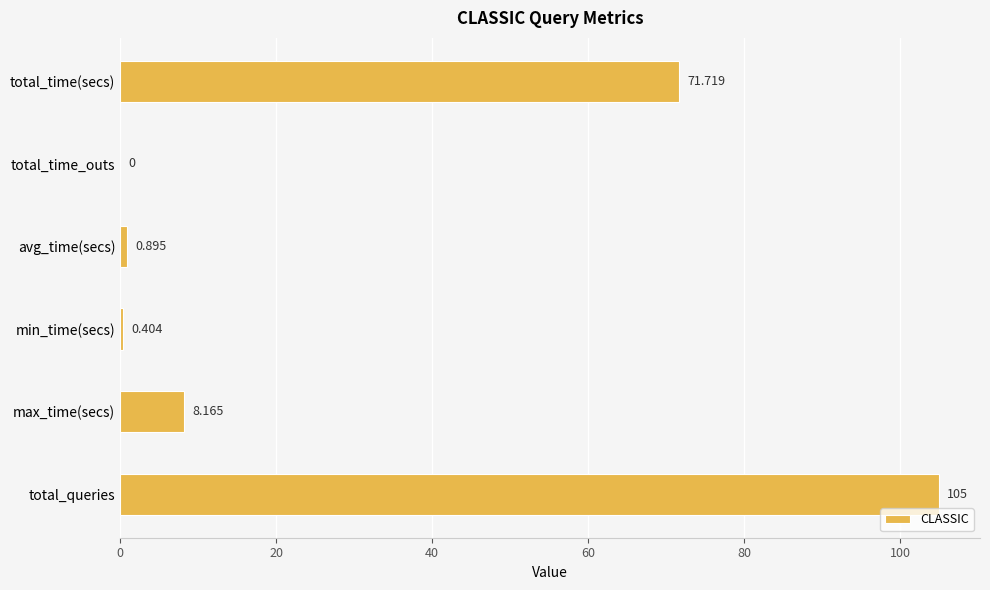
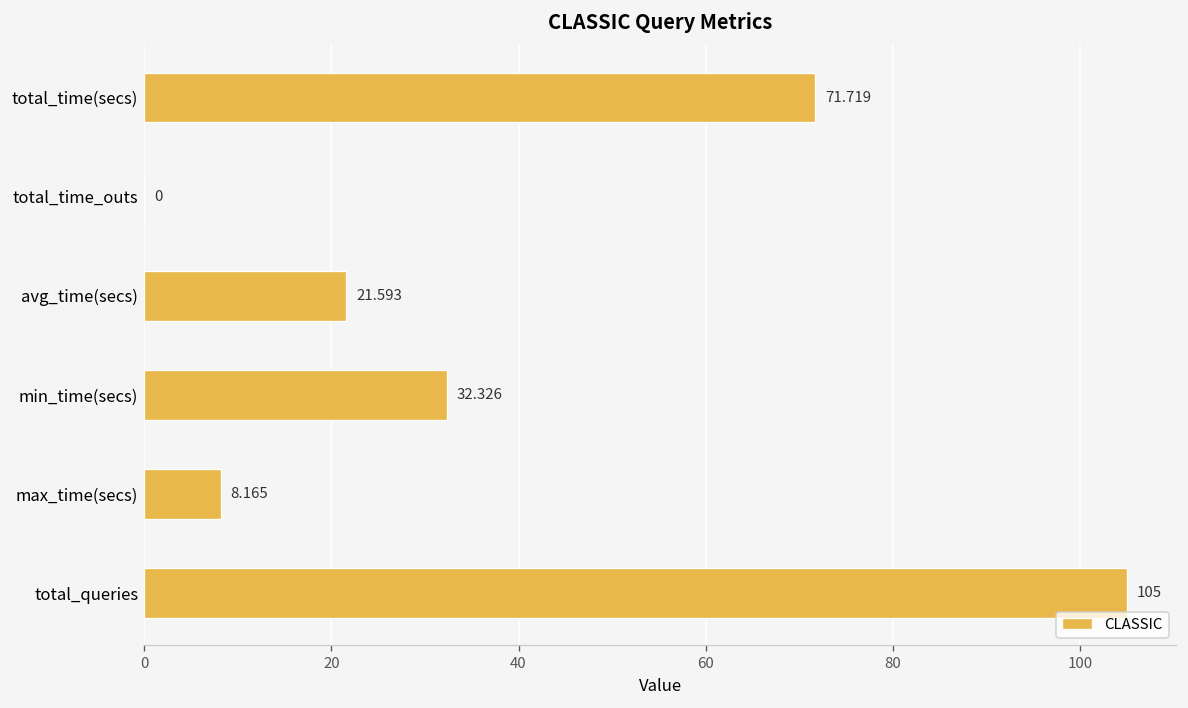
  {
    "total_time(secs)": 71.719,
    "total_time_outs": 0,
-   "avg_time(secs)": 0.895,
-   "min_time(secs)": 0.404,
+   "avg_time(secs)": 21.593,
+   "min_time(secs)": 32.326,
    "max_time(secs)": 8.165,
    "total_queries": 105
  }
